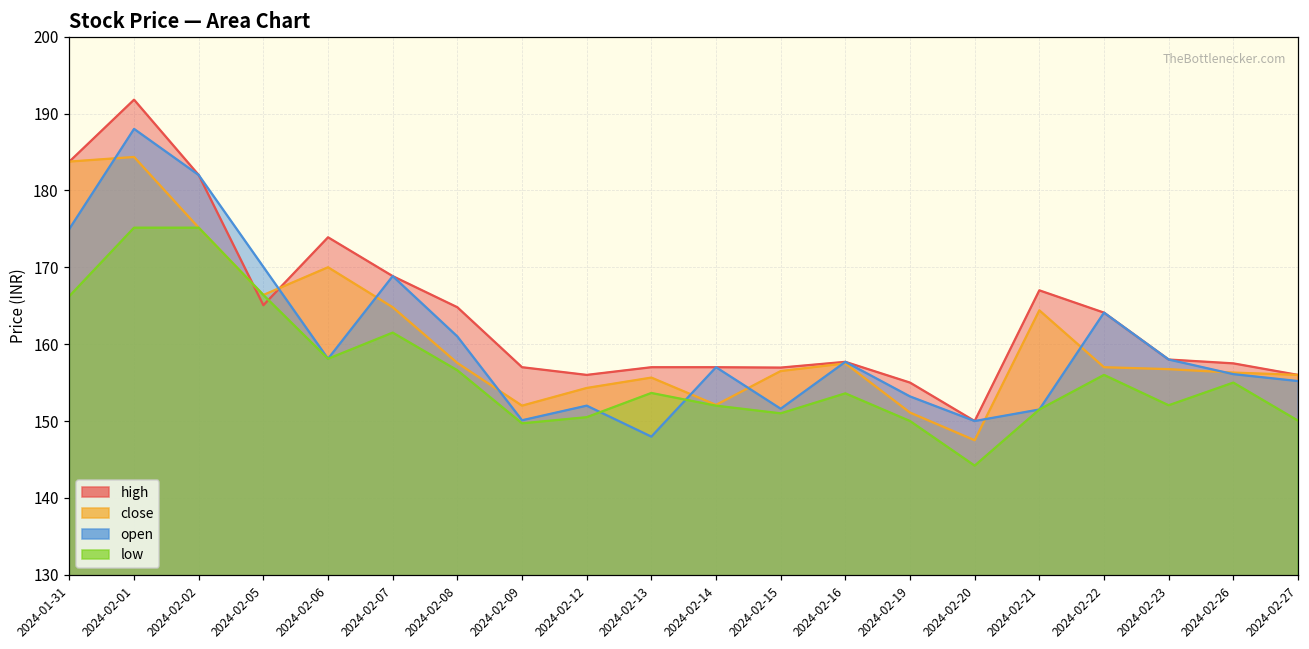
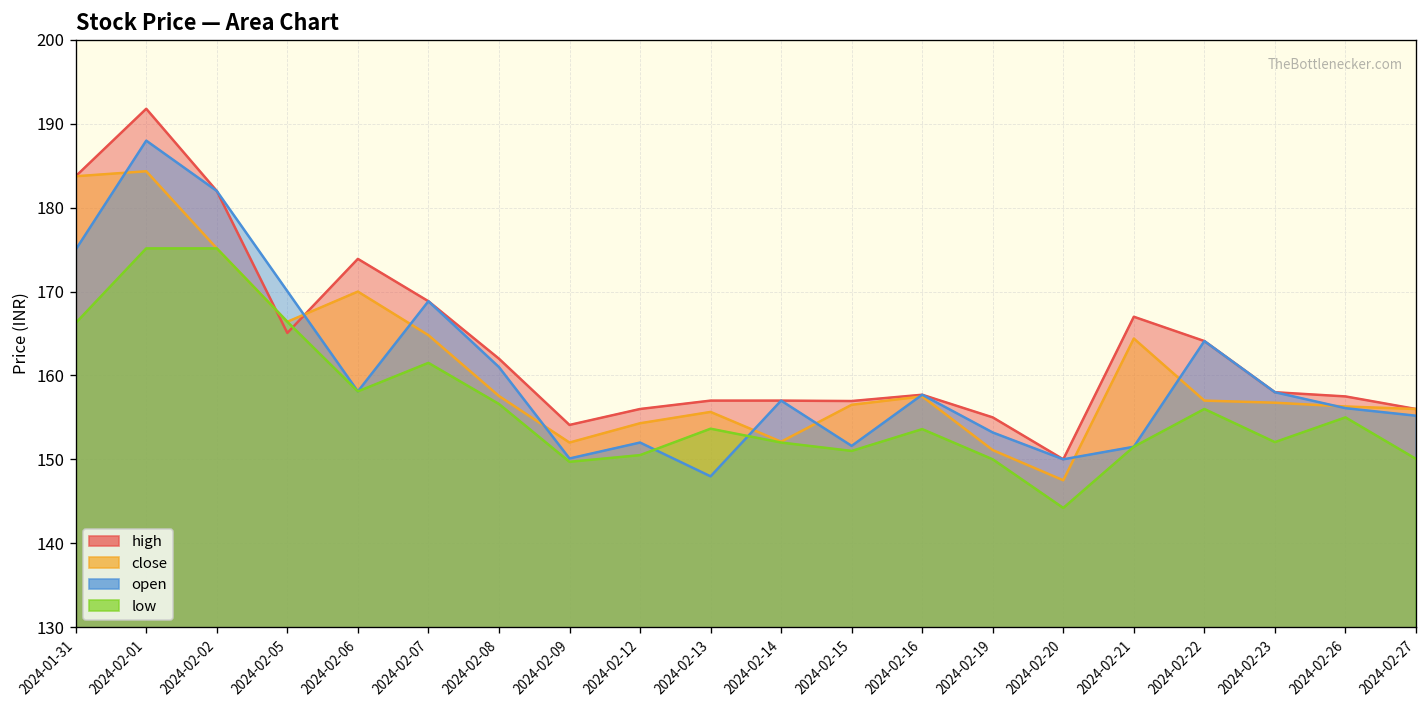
  {
    "high": {
      "2024-02-01": 192,
      "2024-02-05": 165,
      "2024-02-06": 174,
-     "2024-02-08": 165,
-     "2024-02-09": 157,
+     "2024-02-08": 162,
+     "2024-02-09": 154,
      "2024-02-12": 156,
      "2024-02-13": 157,
      "2024-02-15": 157,
      "2024-02-19": 155,
      "2024-02-21": 167,
      "2024-02-26": 158
    },
    "close": {
      "2024-02-01": 184,
      "2024-02-06": 170,
      "2024-02-07": 165,
      "2024-02-08": 158,
      "2024-02-09": 152,
      "2024-02-12": 154,
      "2024-02-13": 156,
      "2024-02-15": 157,
      "2024-02-19": 151,
      "2024-02-20": 148,
      "2024-02-21": 164,
      "2024-02-22": 157,
      "2024-02-23": 157
    },
    "open": {
      "2024-01-31": 175,
      "2024-02-01": 188,
      "2024-02-05": 170,
      "2024-02-08": 161,
      "2024-02-09": 150,
      "2024-02-12": 152,
      "2024-02-13": 148,
      "2024-02-15": 152,
      "2024-02-19": 153,
      "2024-02-27": 155
    },
    "low": {
      "2024-01-31": 166,
      "2024-02-01": 175,
      "2024-02-07": 162,
      "2024-02-08": 157,
      "2024-02-09": 150,
      "2024-02-12": 151,
      "2024-02-13": 154,
      "2024-02-15": 151,
      "2024-02-16": 154,
      "2024-02-19": 150,
      "2024-02-20": 144,
      "2024-02-22": 156,
      "2024-02-23": 152,
      "2024-02-26": 155,
      "2024-02-27": 150
    }
  }
